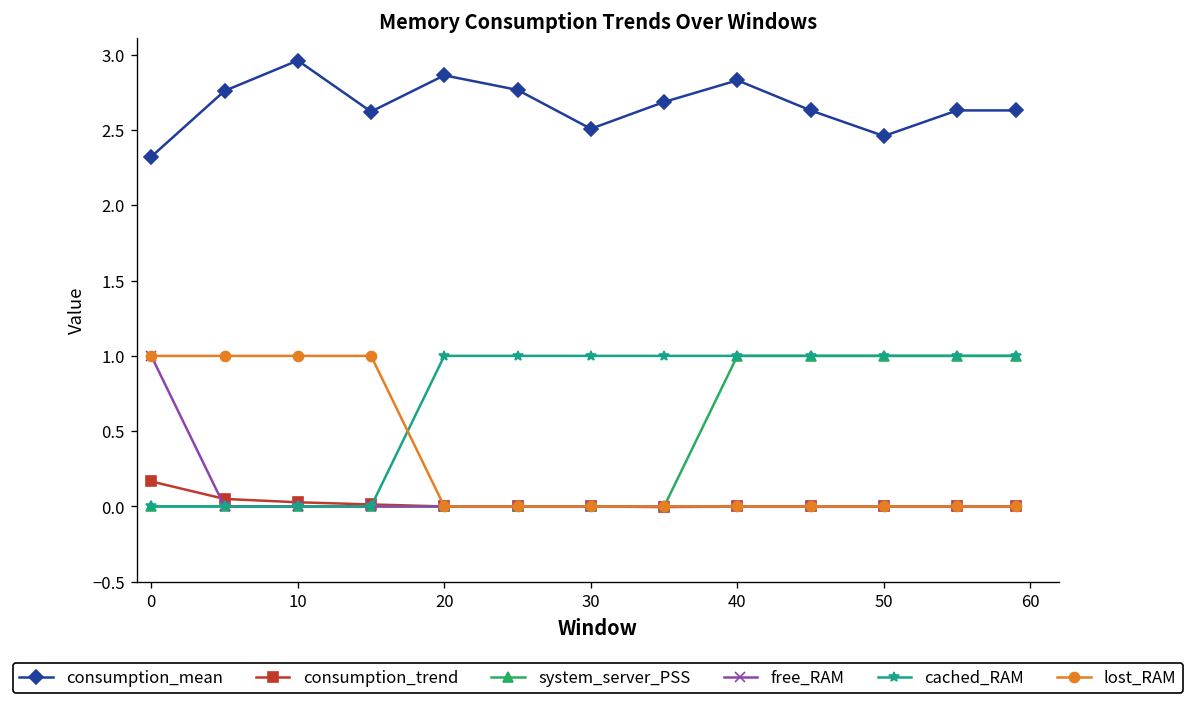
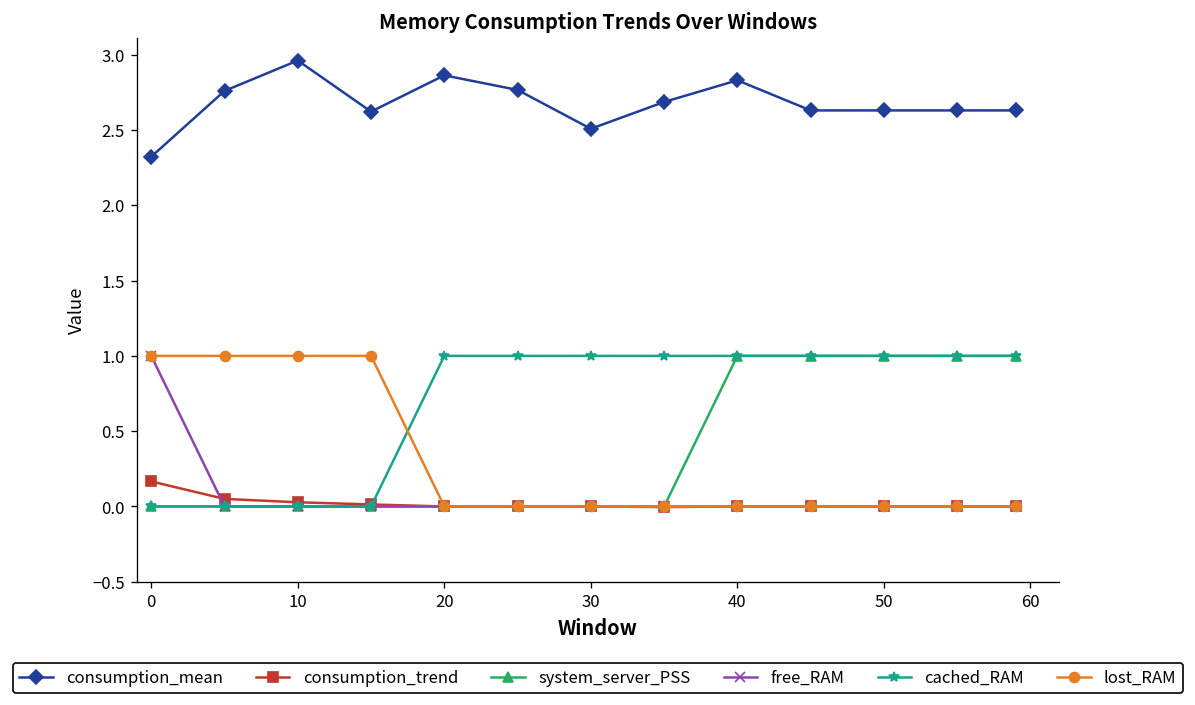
  {
    "consumption_mean": {
      "0": 2.32,
      "10": 2.96,
      "20": 2.86,
      "30": 2.51,
      "40": 2.83,
-     "50": 2.46
+     "50": 2.63
    },
    "consumption_trend": {
      "0": 0.17,
      "10": 0.03
    },
    "lost_RAM": {
      "10": 1.00
    }
  }
